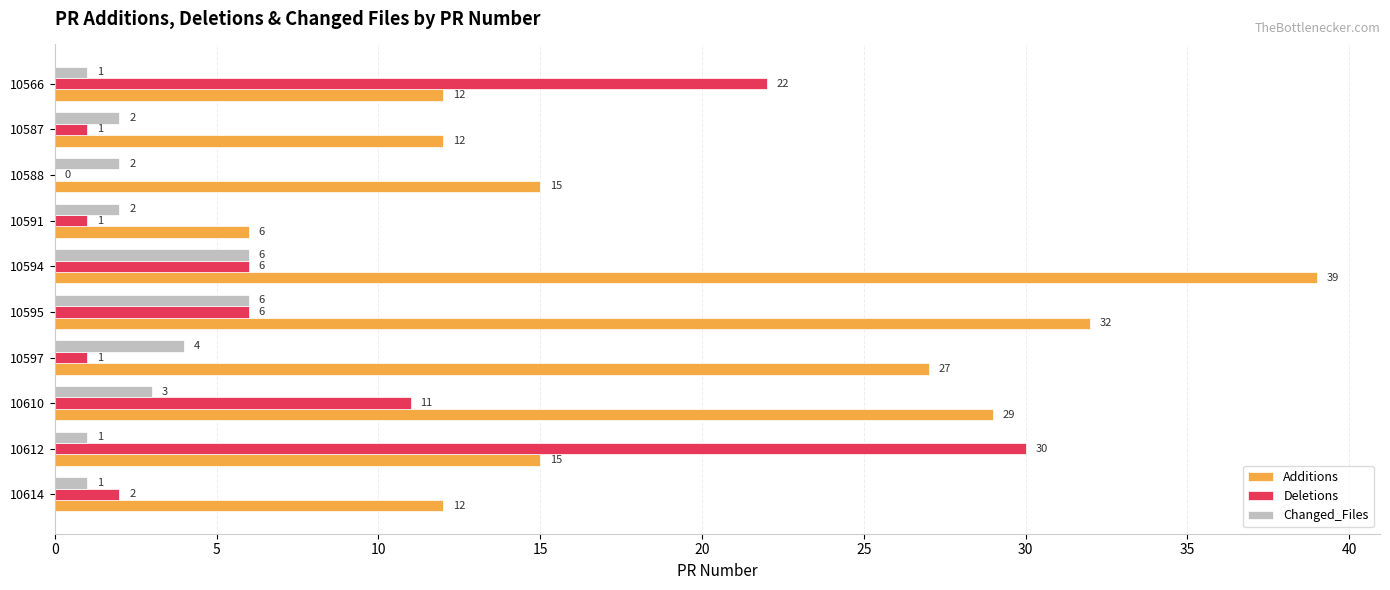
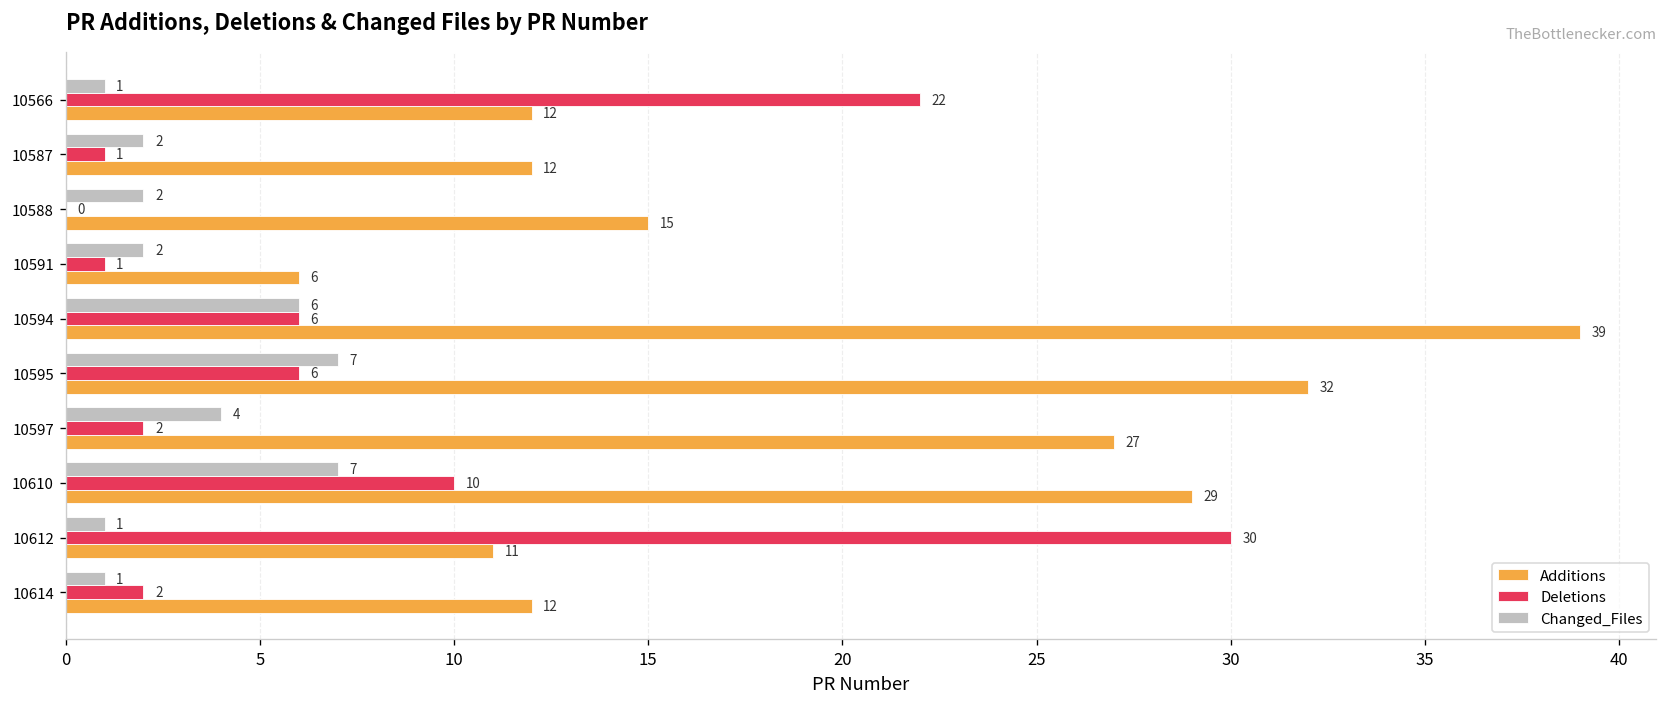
  {
    "Additions": {
      "10566": 12,
      "10587": 12,
      "10588": 15,
      "10591": 6,
      "10594": 39,
      "10595": 32,
      "10597": 27,
      "10610": 29,
-     "10612": 15,
+     "10612": 11,
      "10614": 12
    },
    "Deletions": {
      "10566": 22,
      "10587": 1,
      "10588": 0,
      "10591": 1,
      "10594": 6,
      "10595": 6,
-     "10597": 1,
-     "10610": 11,
+     "10597": 2,
+     "10610": 10,
      "10612": 30,
      "10614": 2
    },
    "Changed_Files": {
      "10566": 1,
      "10587": 2,
      "10588": 2,
      "10591": 2,
      "10594": 6,
-     "10595": 6,
+     "10595": 7,
      "10597": 4,
-     "10610": 3,
+     "10610": 7,
      "10612": 1,
      "10614": 1
    }
  }
